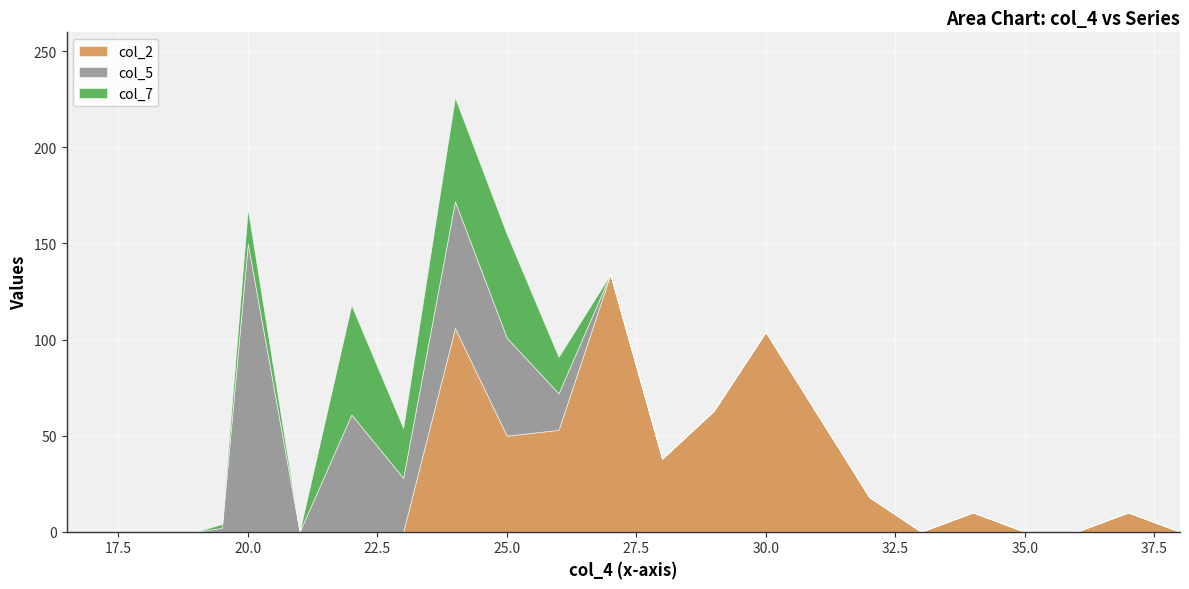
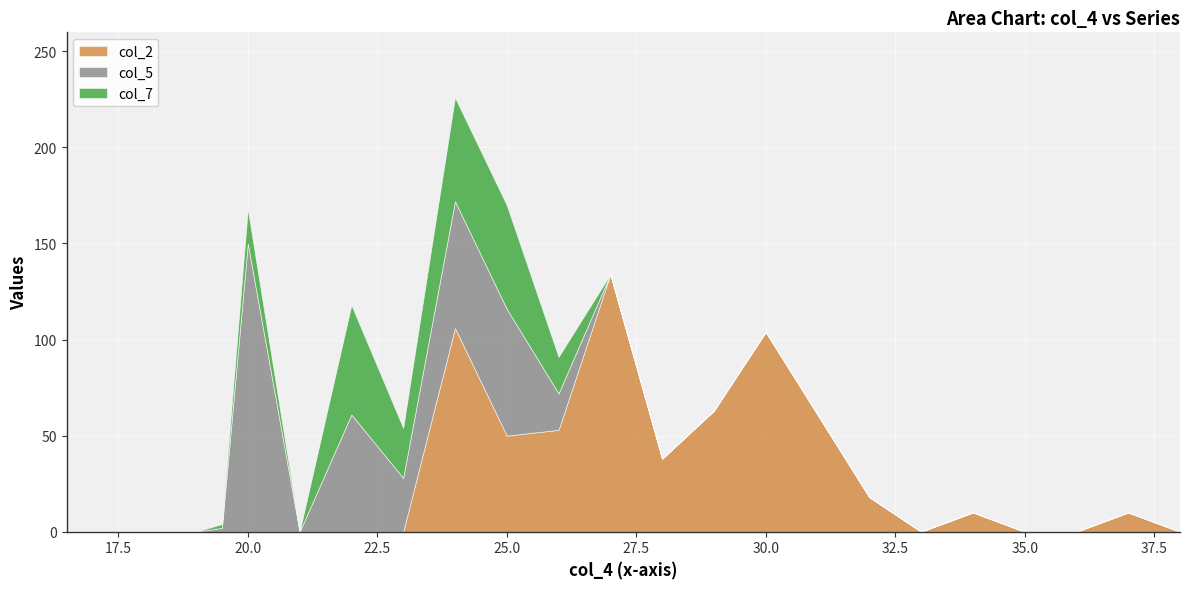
  {
    "col_2": {
      "20.0": 0,
      "25.0": 50
    },
    "col_5": {
      "20.0": 150,
-     "25.0": 51
+     "25.0": 66
    },
    "col_7": {
      "20.0": 18,
      "25.0": 54
    }
  }
